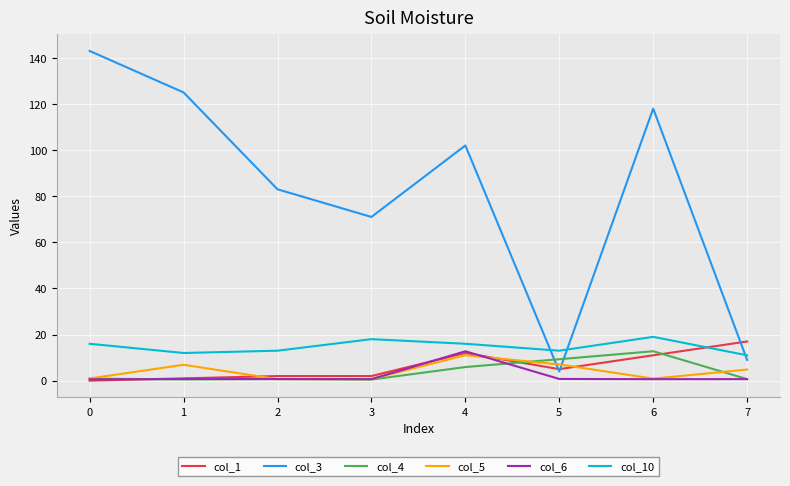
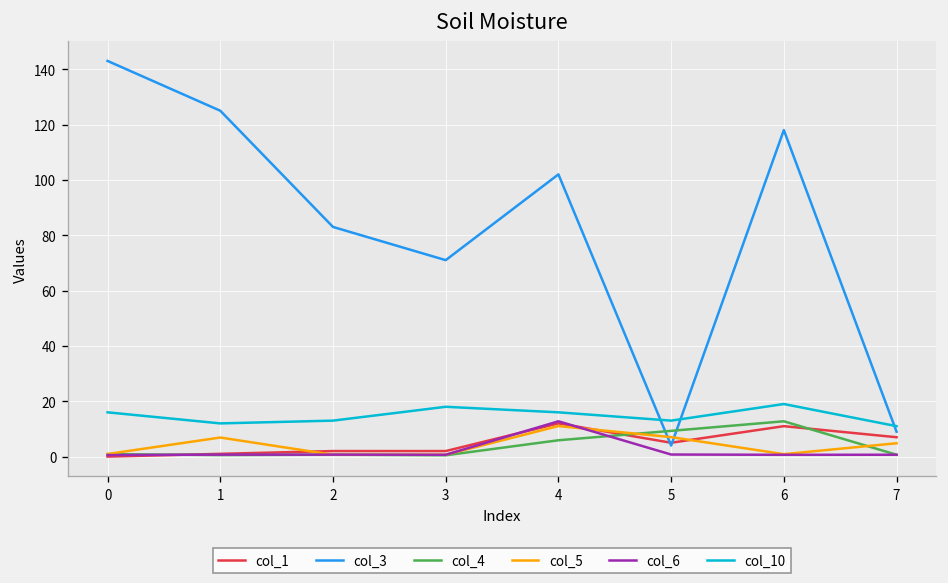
  {
    "col_1": {
      "2": 2,
      "3": 2,
      "6": 11,
-     "7": 17
+     "7": 7
    },
    "col_4": {
      "4": 6,
      "5": 9,
      "6": 13
    },
    "col_5": {
      "1": 7,
      "5": 7,
      "7": 5
    },
    "col_6": {
      "5": 1
    }
  }
